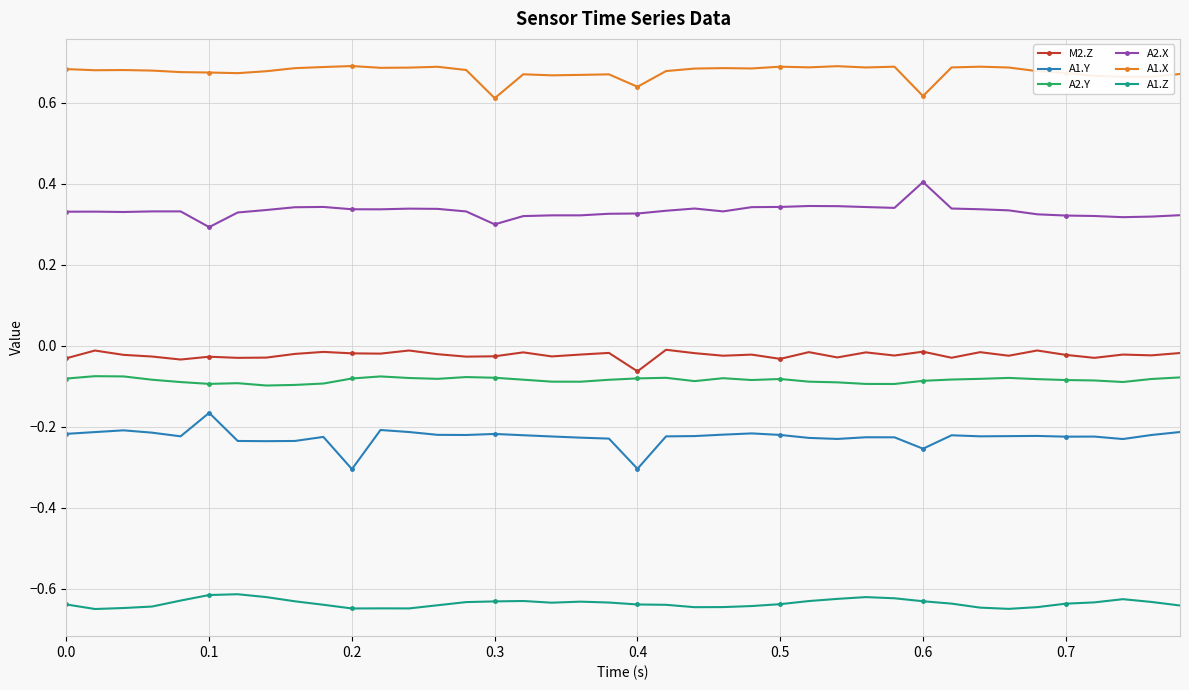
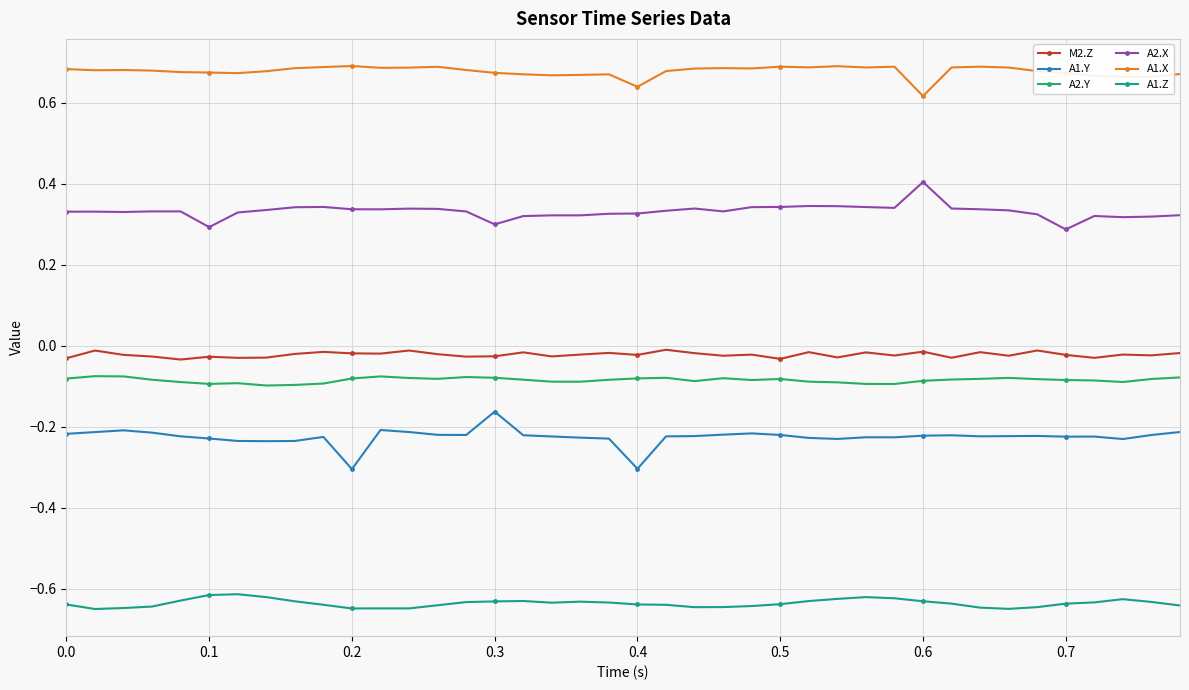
  {
    "M2.Z": {
      "0.0": -0.03,
      "0.1": -0.03,
      "0.2": -0.02,
      "0.3": -0.03,
-     "0.4": -0.06,
+     "0.4": -0.02,
      "0.5": -0.03,
      "0.6": -0.01,
      "0.7": -0.02
    },
    "A1.Y": {
      "0.0": -0.22,
-     "0.1": -0.17,
+     "0.1": -0.23,
      "0.2": -0.30,
-     "0.3": -0.22,
+     "0.3": -0.16,
      "0.4": -0.30,
      "0.5": -0.22,
-     "0.6": -0.25,
+     "0.6": -0.22,
      "0.7": -0.22
    },
    "A2.X": {
      "0.0": 0.33,
      "0.1": 0.29,
      "0.2": 0.34,
      "0.3": 0.30,
      "0.4": 0.33,
      "0.5": 0.34,
      "0.6": 0.40,
-     "0.7": 0.32
+     "0.7": 0.29
    },
    "A1.X": {
      "0.0": 0.68,
      "0.1": 0.68,
      "0.2": 0.69,
-     "0.3": 0.61,
+     "0.3": 0.67,
      "0.4": 0.64,
      "0.5": 0.69,
      "0.6": 0.62
    }
  }
